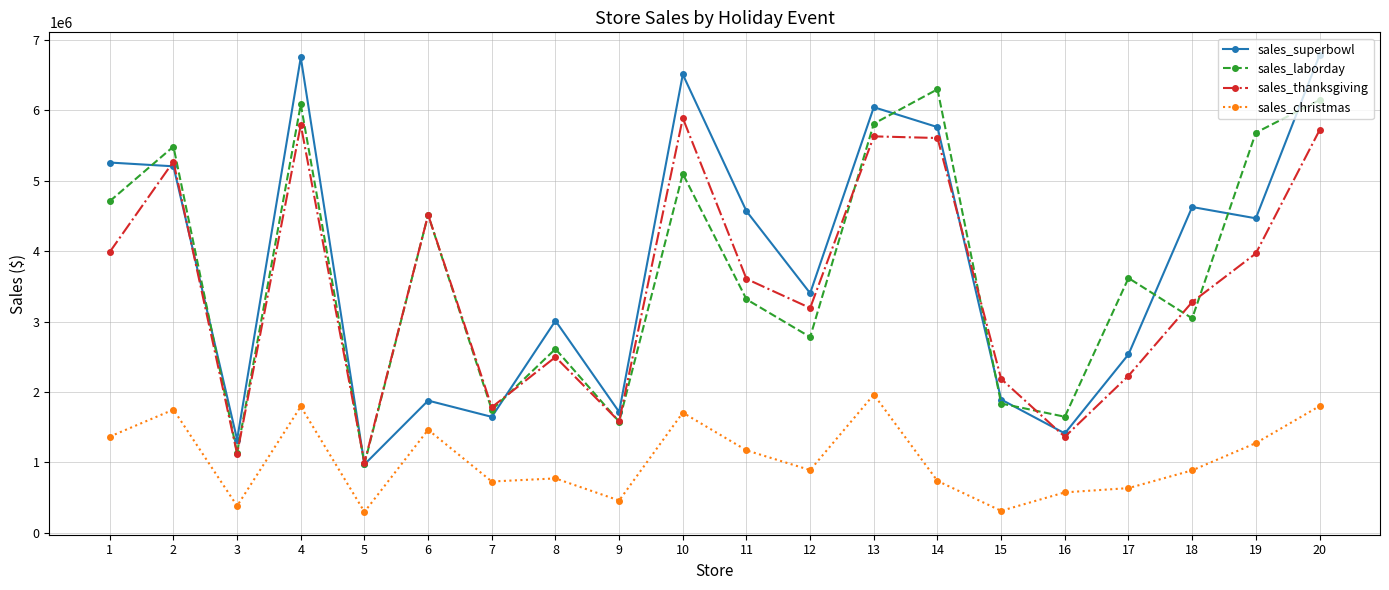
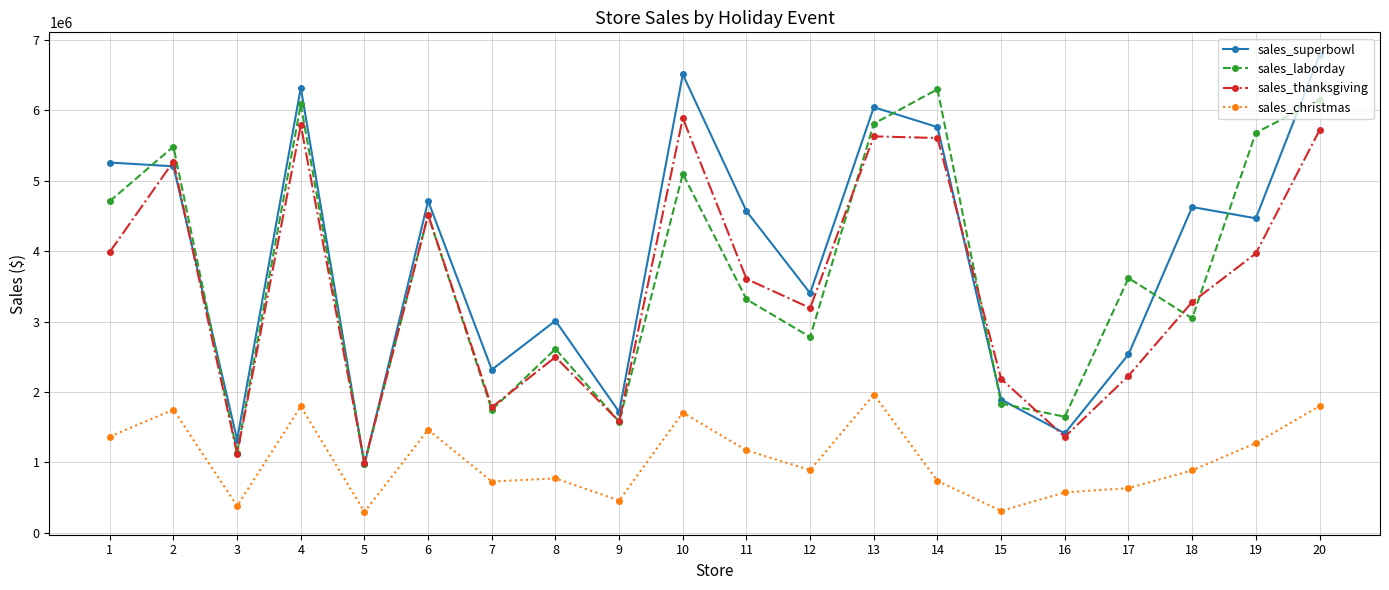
  {
    "sales_superbowl": {
      "1": 5300000,
      "2": 5200000,
      "3": 1300000,
-     "4": 6800000,
-     "6": 1900000,
-     "7": 1600000,
+     "4": 6300000,
+     "6": 4700000,
+     "7": 2300000,
      "8": 3000000,
      "9": 1700000,
      "10": 6500000,
      "11": 4600000,
      "12": 3400000,
      "13": 6000000,
      "14": 5800000,
      "15": 1900000,
      "16": 1400000,
      "17": 2500000,
      "18": 4600000,
      "19": 4500000
    },
    "sales_laborday": {
      "1": 4700000,
      "2": 5500000,
      "4": 6100000,
      "7": 1700000,
      "8": 2600000,
      "10": 5100000,
      "11": 3300000,
      "12": 2800000,
      "13": 5800000,
      "14": 6300000,
      "15": 1800000,
      "16": 1600000,
      "17": 3600000,
      "18": 3000000,
      "19": 5700000
    },
    "sales_thanksgiving": {
      "1": 4000000,
      "2": 5300000,
      "4": 5800000,
      "7": 1800000,
      "8": 2500000,
      "10": 5900000,
      "11": 3600000,
      "12": 3200000,
      "13": 5600000,
      "14": 5600000,
      "15": 2200000,
      "16": 1400000,
      "17": 2200000,
      "18": 3300000,
      "19": 4000000,
      "20": 5700000
    },
    "sales_christmas": {
      "1": 1400000,
      "2": 1800000,
      "3": 400000,
      "4": 1800000,
      "5": 300000,
      "6": 1500000,
      "7": 700000,
      "8": 800000,
      "9": 500000,
      "10": 1700000,
      "11": 1200000,
      "12": 900000,
      "13": 2000000,
      "14": 700000,
      "15": 300000,
      "16": 600000,
      "17": 600000,
      "18": 900000,
      "19": 1300000,
      "20": 1800000
    }
  }
